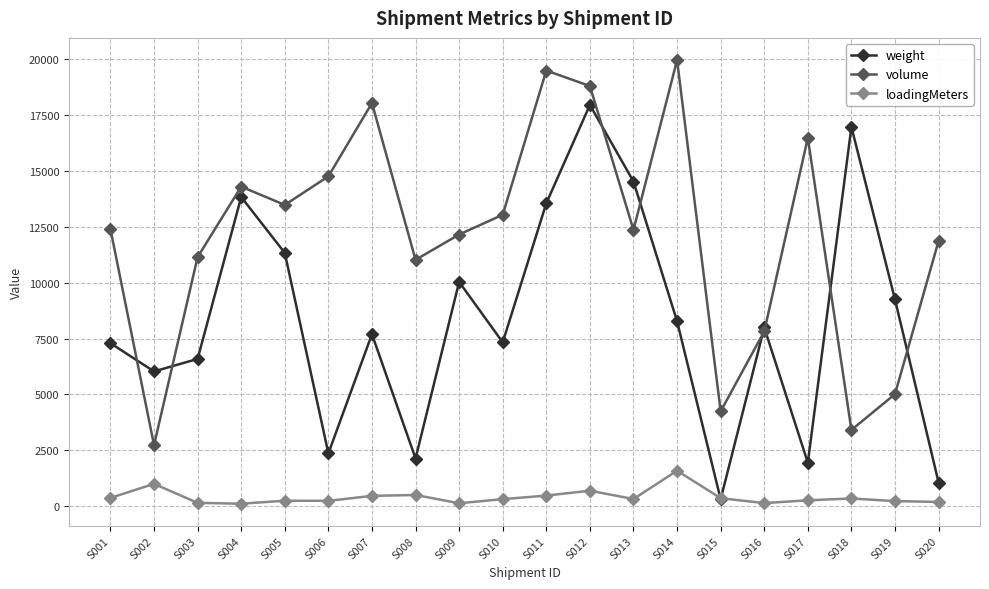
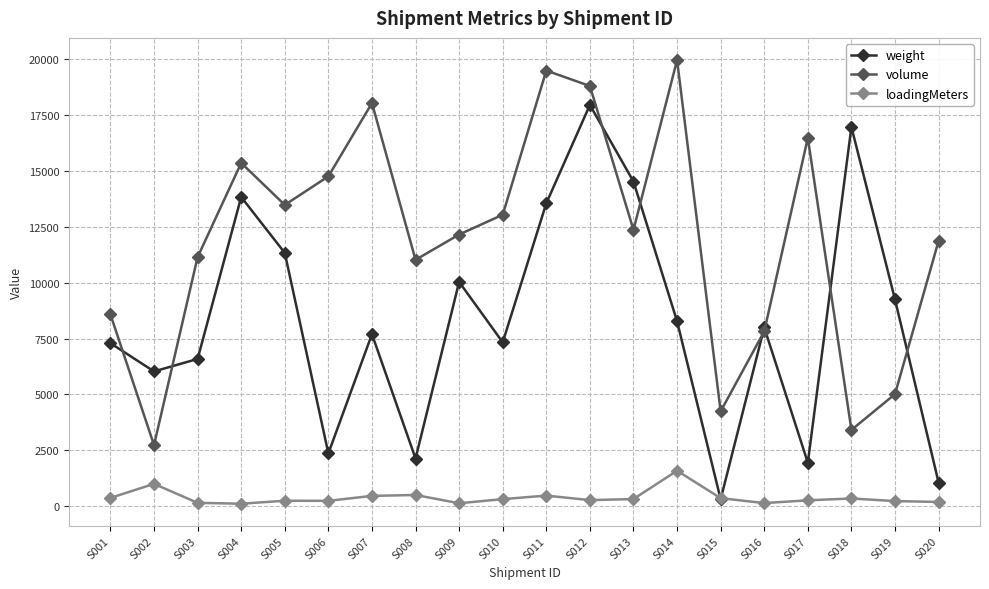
  {
    "weight": {
      "S001": 7300,
      "S002": 6000,
      "S003": 6600,
      "S004": 13800,
      "S005": 11300,
      "S006": 2400,
      "S007": 7700,
      "S008": 2100,
      "S009": 10000,
      "S010": 7300,
      "S011": 13600,
      "S012": 18000,
      "S013": 14500,
      "S014": 8300,
      "S016": 8000,
      "S017": 1900,
      "S018": 17000,
      "S019": 9200,
      "S020": 1100
    },
    "volume": {
-     "S001": 12400,
+     "S001": 8600,
      "S002": 2700,
      "S003": 11100,
-     "S004": 14300,
+     "S004": 15400,
      "S005": 13500,
      "S006": 14800,
      "S007": 18000,
      "S008": 11000,
      "S009": 12200,
      "S010": 13000,
      "S011": 19500,
      "S012": 18800,
      "S013": 12400,
      "S014": 20000,
      "S015": 4200,
      "S016": 7800,
      "S017": 16500,
      "S018": 3400,
      "S019": 5000,
      "S020": 11900
    },
    "loadingMeters": {
      "S001": 400,
      "S002": 1000,
      "S003": 100,
      "S004": 100,
      "S005": 200,
      "S006": 200,
      "S007": 500,
      "S008": 500,
      "S009": 100,
      "S010": 300,
      "S011": 500,
-     "S012": 700,
+     "S012": 300,
      "S013": 300,
      "S014": 1600,
      "S016": 100,
      "S017": 300,
      "S018": 300,
      "S019": 200,
      "S020": 200
    }
  }
